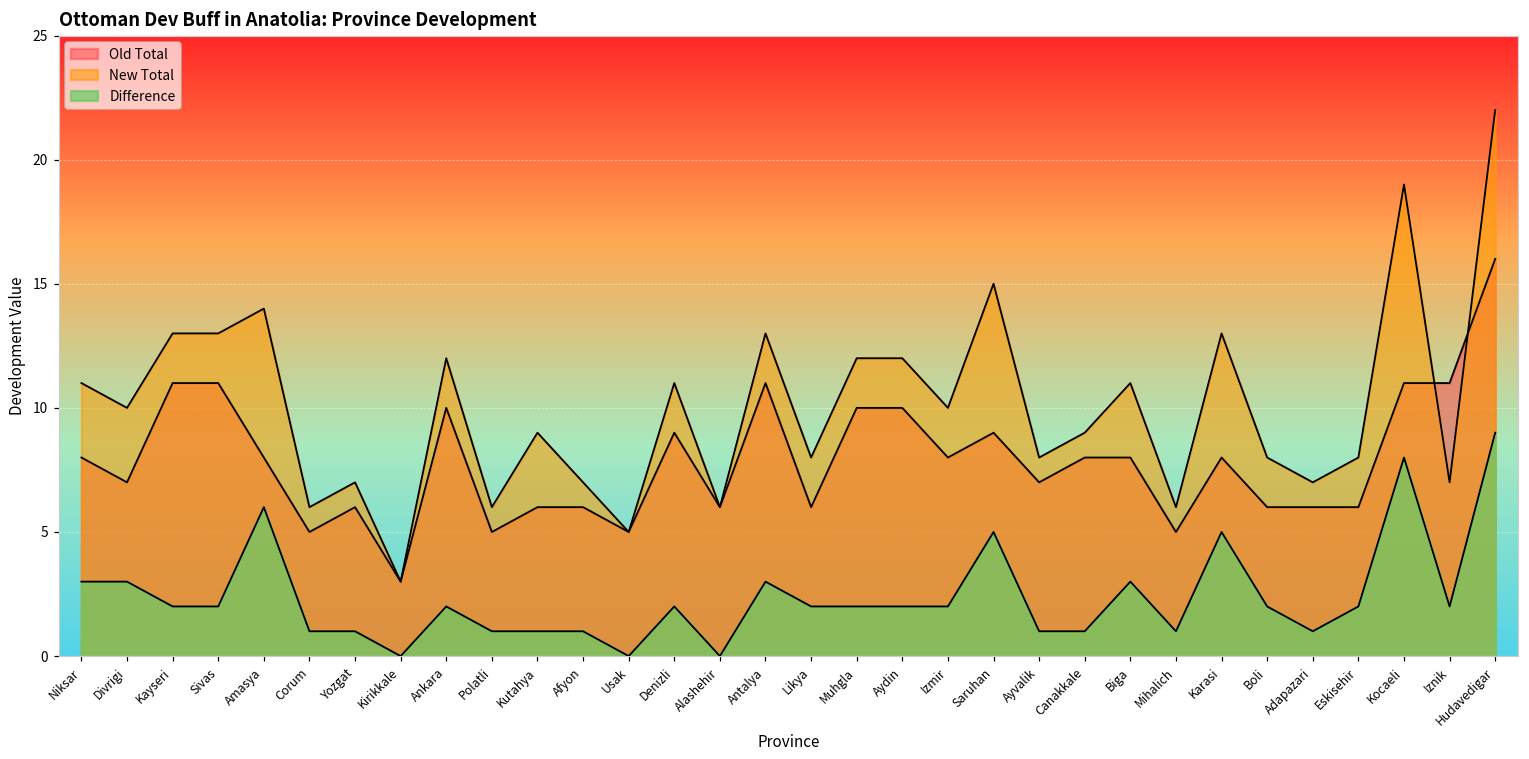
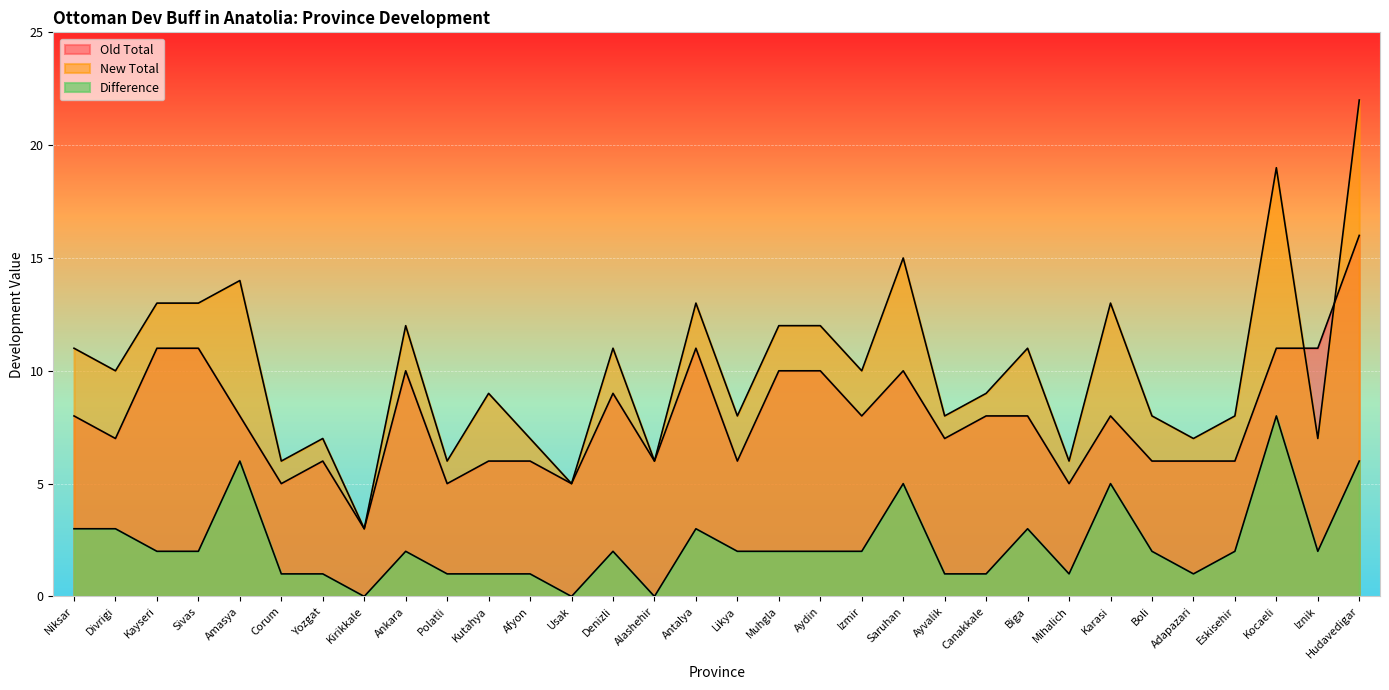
  {
    "Old Total": {
      "Niksar": 8,
      "Divrigi": 7,
      "Kayseri": 11,
      "Sivas": 11,
      "Amasya": 8,
      "Corum": 5,
      "Yozgat": 6,
      "Ankara": 10,
      "Polatli": 5,
      "Kutahya": 6,
      "Afyon": 6,
      "Denizli": 9,
      "Antalya": 11,
      "Likya": 6,
      "Muhgla": 10,
      "Aydin": 10,
      "Izmir": 8,
-     "Saruhan": 9,
+     "Saruhan": 10,
      "Ayvalik": 7,
      "Canakkale": 8,
      "Biga": 8,
      "Mihalich": 5,
      "Karasi": 8,
      "Boli": 6,
      "Adapazari": 6,
      "Eskisehir": 6,
      "Kocaeli": 11,
      "Iznik": 11,
      "Hudavedigar": 16
    },
    "New Total": {
      "Niksar": 11,
      "Divrigi": 10,
      "Kayseri": 13,
      "Sivas": 13,
      "Amasya": 14,
      "Corum": 6,
      "Yozgat": 7,
      "Ankara": 12,
      "Polatli": 6,
      "Kutahya": 9,
      "Afyon": 7,
      "Denizli": 11,
      "Antalya": 13,
      "Likya": 8,
      "Muhgla": 12,
      "Aydin": 12,
      "Izmir": 10,
      "Saruhan": 15,
      "Ayvalik": 8,
      "Canakkale": 9,
      "Biga": 11,
      "Mihalich": 6,
      "Karasi": 13,
      "Boli": 8,
      "Adapazari": 7,
      "Eskisehir": 8,
      "Kocaeli": 19,
      "Iznik": 7,
      "Hudavedigar": 22
    },
    "Difference": {
      "Niksar": 3,
      "Divrigi": 3,
      "Kayseri": 2,
      "Sivas": 2,
      "Amasya": 6,
      "Corum": 1,
      "Yozgat": 1,
      "Kirikkale": 0,
      "Ankara": 2,
      "Polatli": 1,
      "Kutahya": 1,
      "Afyon": 1,
      "Usak": 0,
      "Denizli": 2,
      "Alashehir": 0,
      "Antalya": 3,
      "Likya": 2,
      "Muhgla": 2,
      "Aydin": 2,
      "Izmir": 2,
      "Saruhan": 5,
      "Ayvalik": 1,
      "Canakkale": 1,
      "Biga": 3,
      "Mihalich": 1,
      "Karasi": 5,
      "Boli": 2,
      "Adapazari": 1,
      "Eskisehir": 2,
      "Kocaeli": 8,
      "Iznik": 2,
-     "Hudavedigar": 9
+     "Hudavedigar": 6
    }
  }
